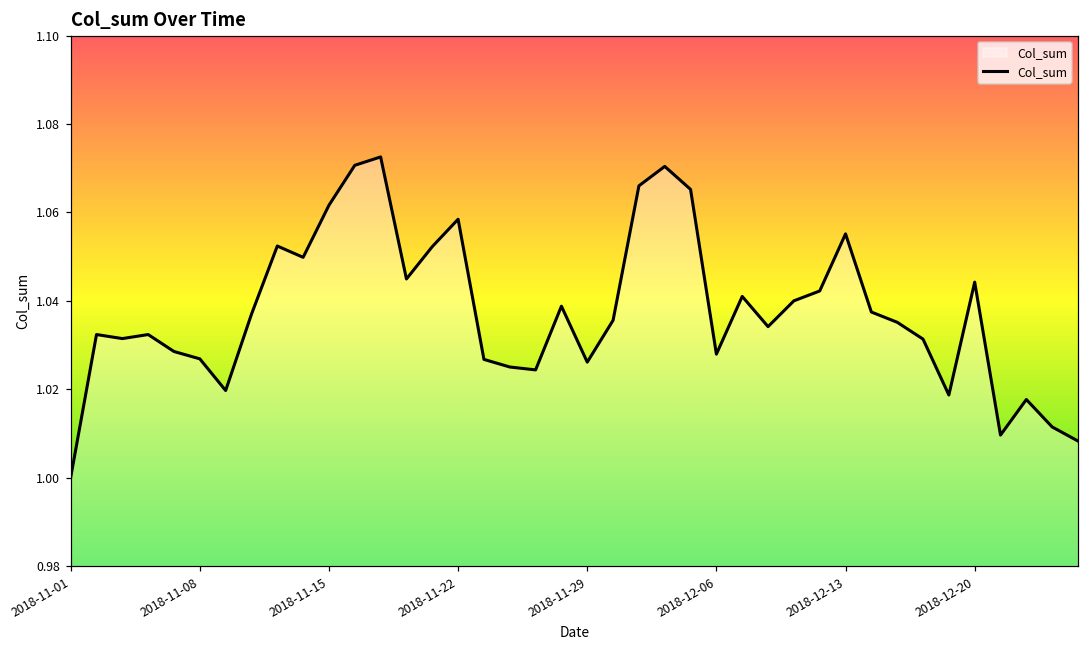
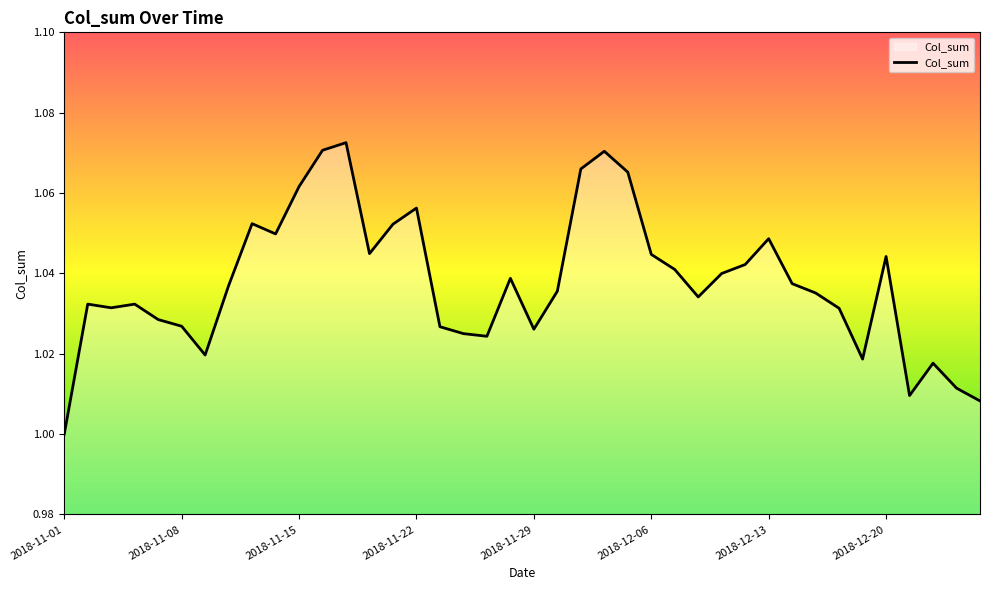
  {
    "2018-11-01": 1.000,
    "2018-11-08": 1.027,
    "2018-11-15": 1.062,
-   "2018-11-22": 1.058,
+   "2018-11-22": 1.056,
    "2018-11-29": 1.026,
-   "2018-12-06": 1.028,
-   "2018-12-13": 1.055,
+   "2018-12-06": 1.045,
+   "2018-12-13": 1.049,
    "2018-12-20": 1.044
  }
